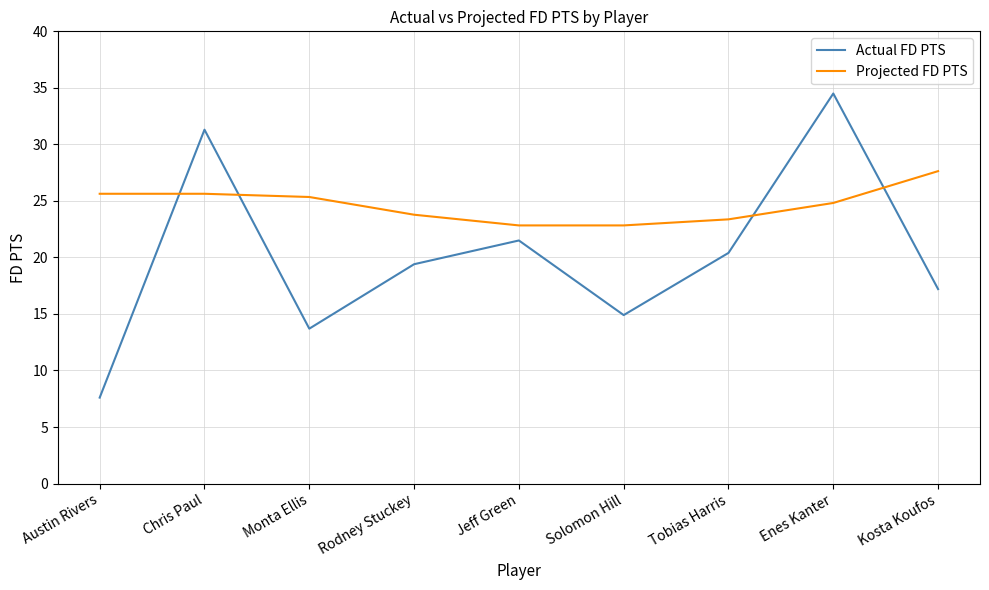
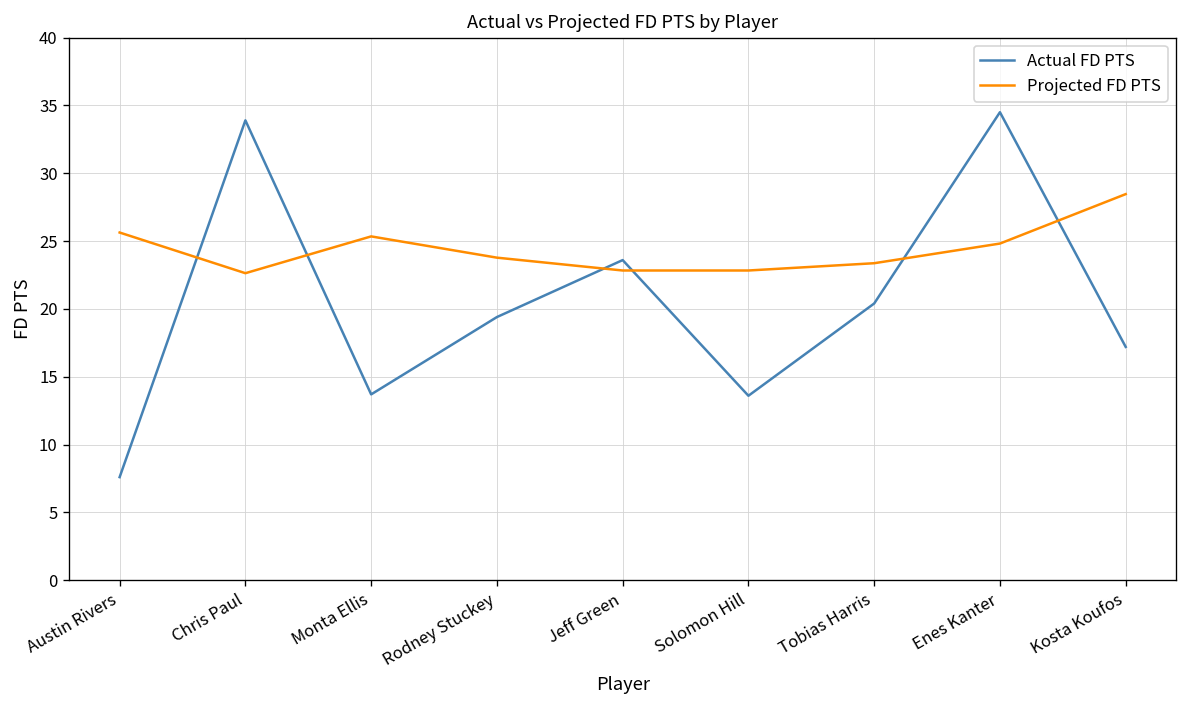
  {
    "Actual FD PTS": {
      "Austin Rivers": 7.6,
-     "Chris Paul": 31.3,
+     "Chris Paul": 33.9,
      "Monta Ellis": 13.7,
      "Rodney Stuckey": 19.4,
-     "Jeff Green": 21.5,
-     "Solomon Hill": 14.9,
+     "Jeff Green": 23.6,
+     "Solomon Hill": 13.6,
      "Tobias Harris": 20.4,
      "Enes Kanter": 34.5,
      "Kosta Koufos": 17.2
    },
    "Projected FD PTS": {
      "Austin Rivers": 25.6,
-     "Chris Paul": 25.6,
+     "Chris Paul": 22.6,
      "Monta Ellis": 25.3,
      "Rodney Stuckey": 23.8,
      "Jeff Green": 22.8,
      "Solomon Hill": 22.8,
      "Tobias Harris": 23.4,
      "Enes Kanter": 24.8,
-     "Kosta Koufos": 27.6
+     "Kosta Koufos": 28.5
    }
  }
